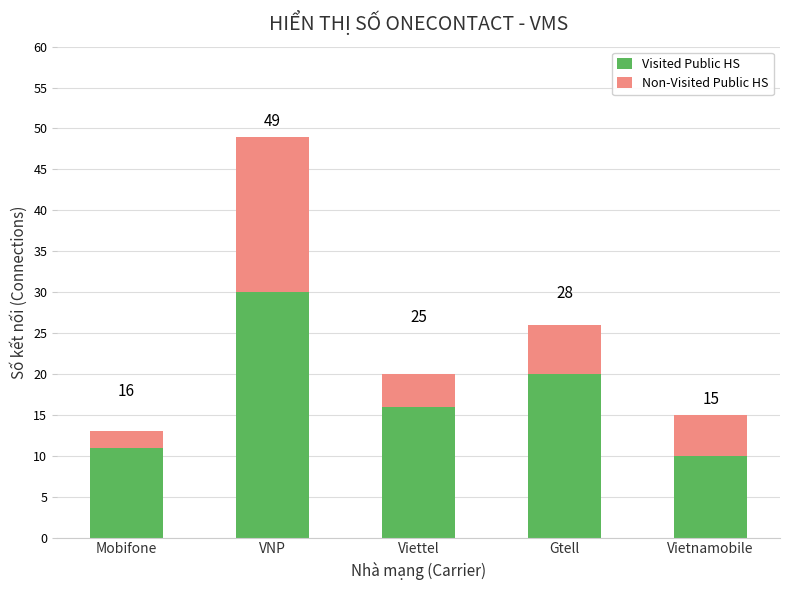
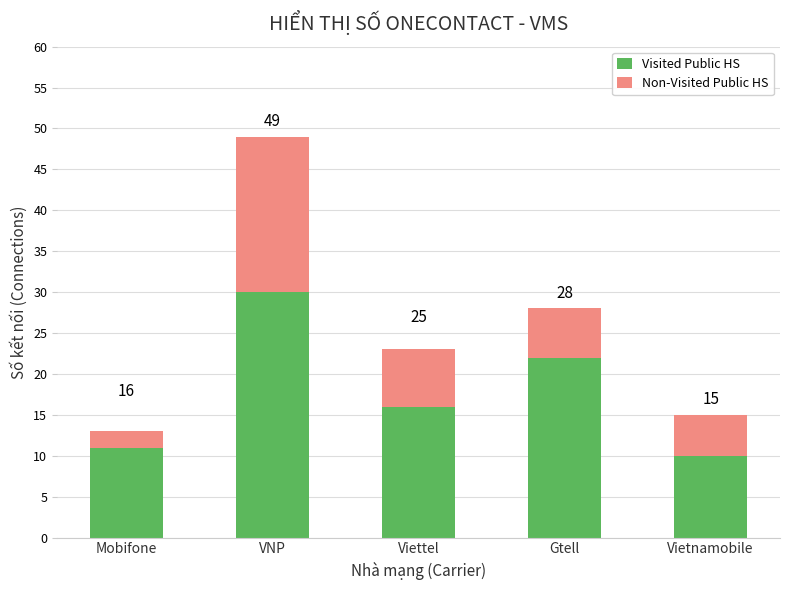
  {
    "Visited Public HS": {
      "Mobifone": 11,
      "VNP": 30,
      "Viettel": 16,
-     "Gtell": 20,
+     "Gtell": 22,
      "Vietnamobile": 10
    },
    "Non-Visited Public HS": {
      "Mobifone": 2,
-     "Viettel": 4
+     "Viettel": 7
    }
  }
